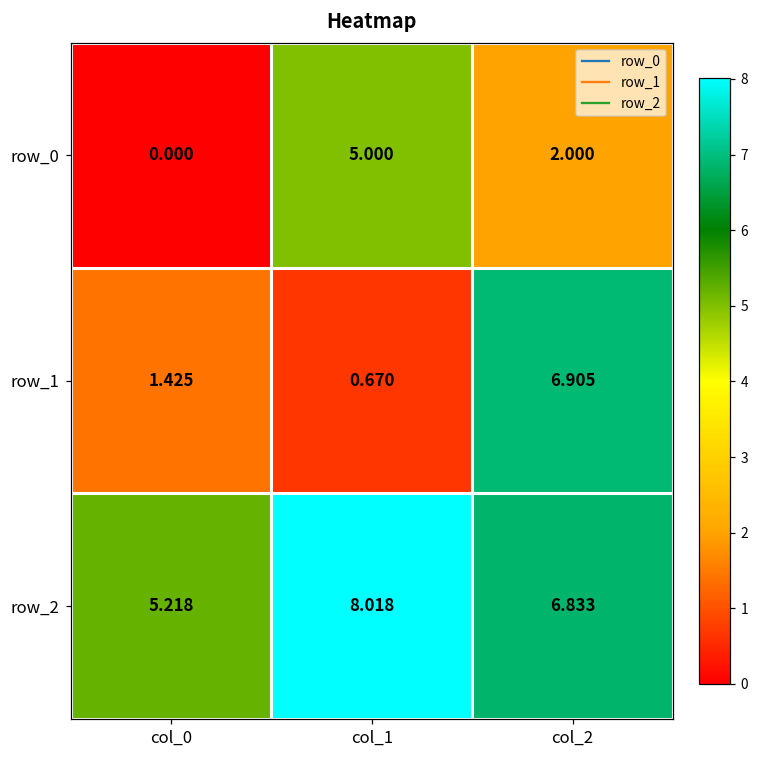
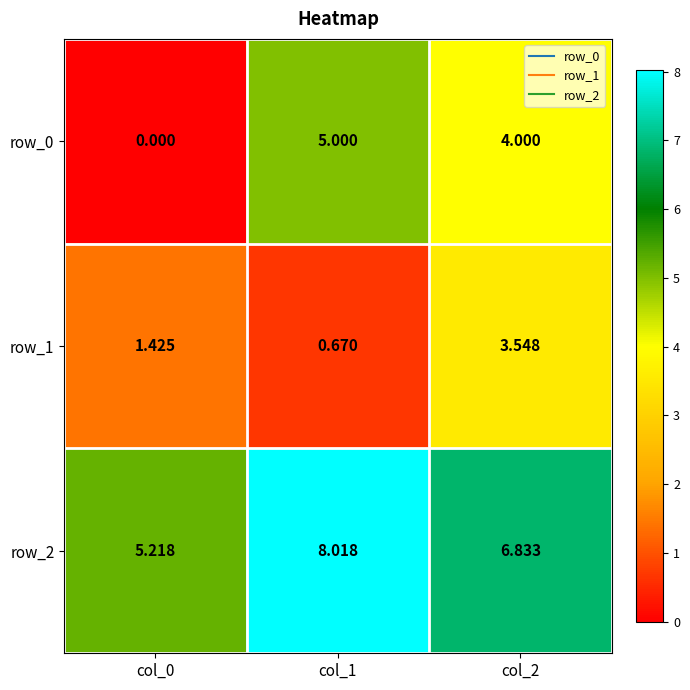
  {
    "row_0": {
      "col_0": 0.000,
      "col_1": 5.000,
-     "col_2": 2.000
+     "col_2": 4.000
    },
    "row_1": {
      "col_0": 1.425,
      "col_1": 0.670,
-     "col_2": 6.905
+     "col_2": 3.548
    },
    "row_2": {
      "col_0": 5.218,
      "col_1": 8.018,
      "col_2": 6.833
    }
  }
